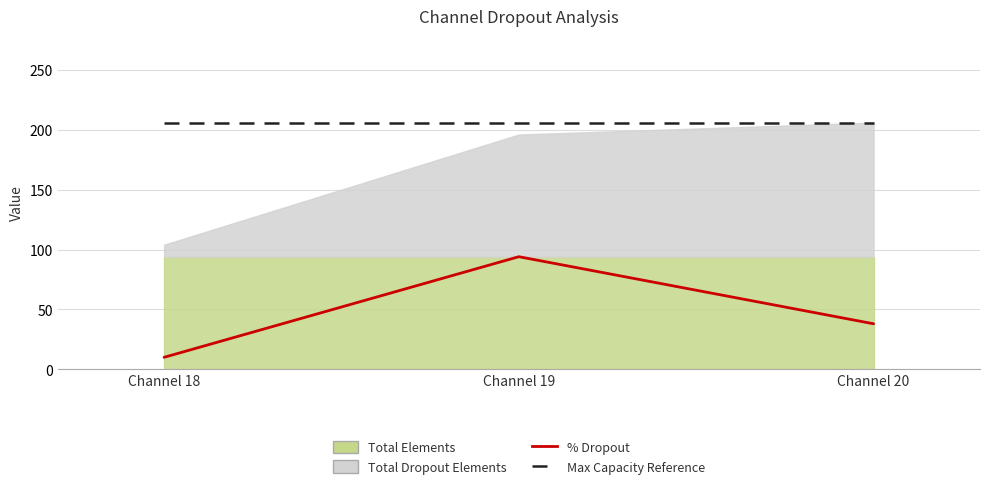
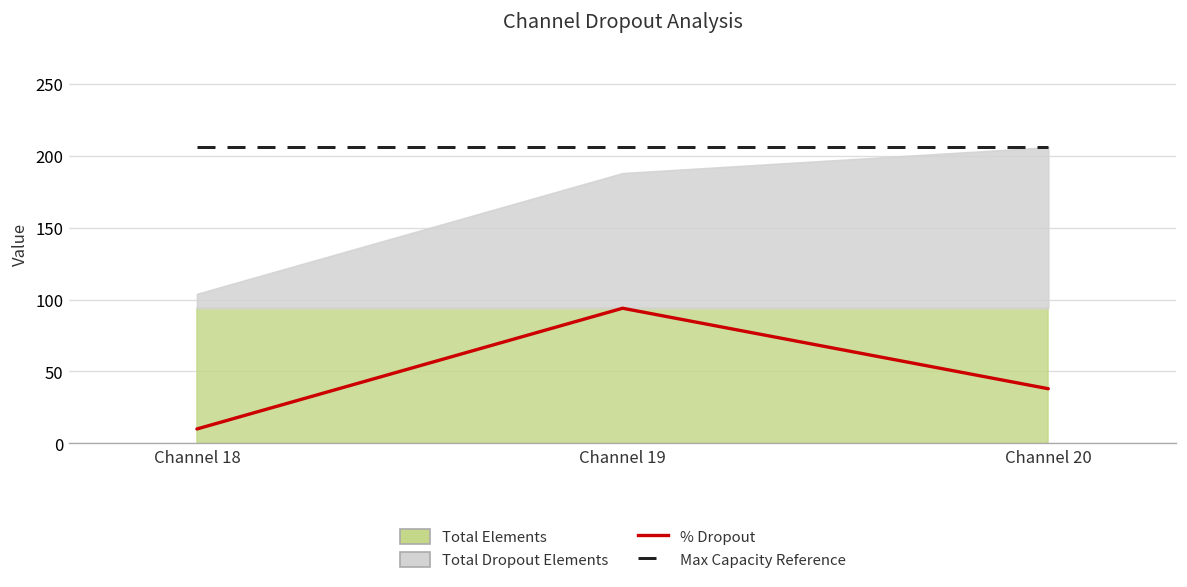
  {
    "Total Elements": {
      "Channel 18": 94,
      "Channel 20": 94
    },
    "% Dropout": {
      "Channel 18": 10,
      "Channel 20": 38
    },
    "Total Dropout Elements": {
      "Channel 18": 10,
-     "Channel 19": 102
+     "Channel 19": 94
    },
    "Max Capacity Reference": {
      "Channel 18": 206,
      "Channel 19": 206
    }
  }
